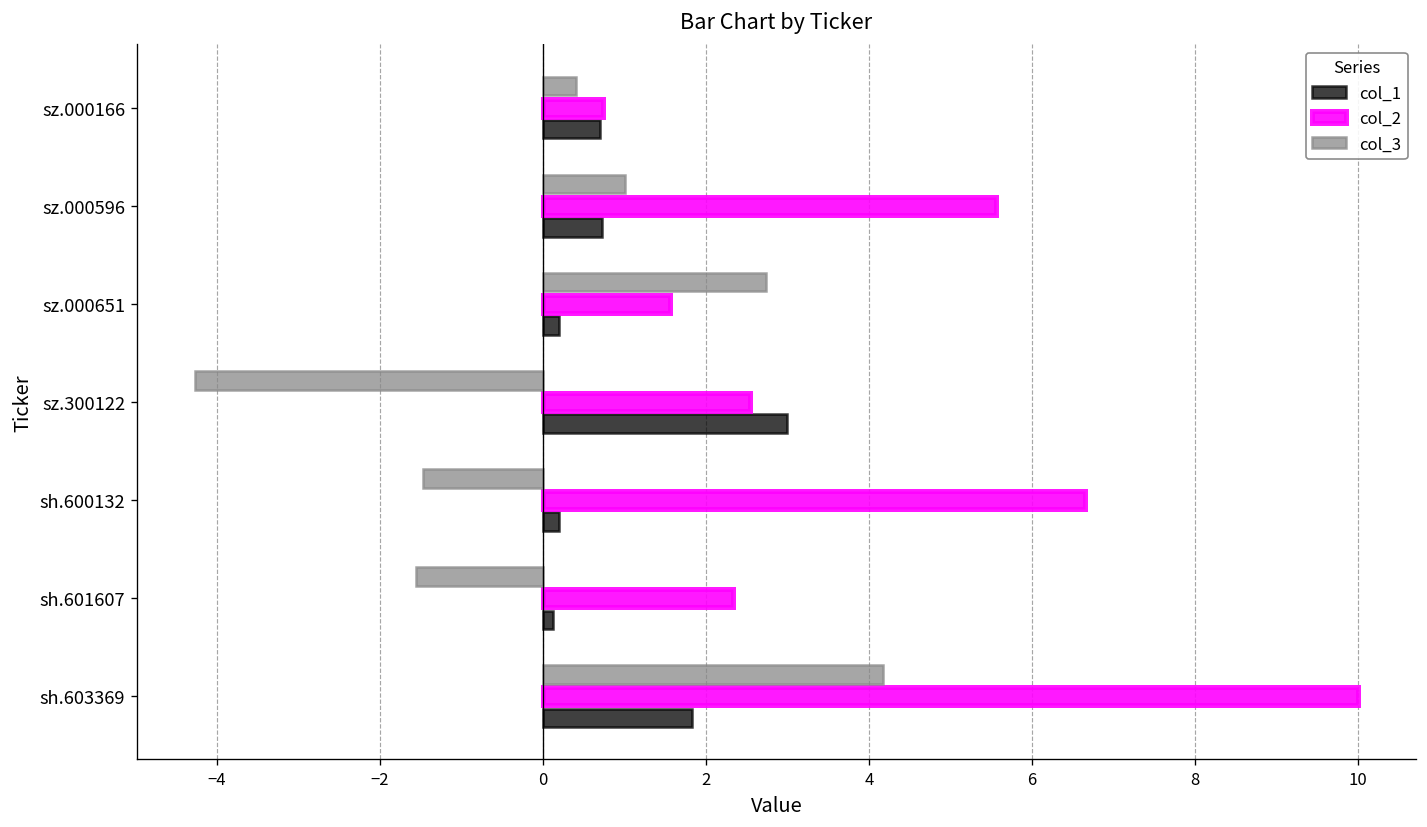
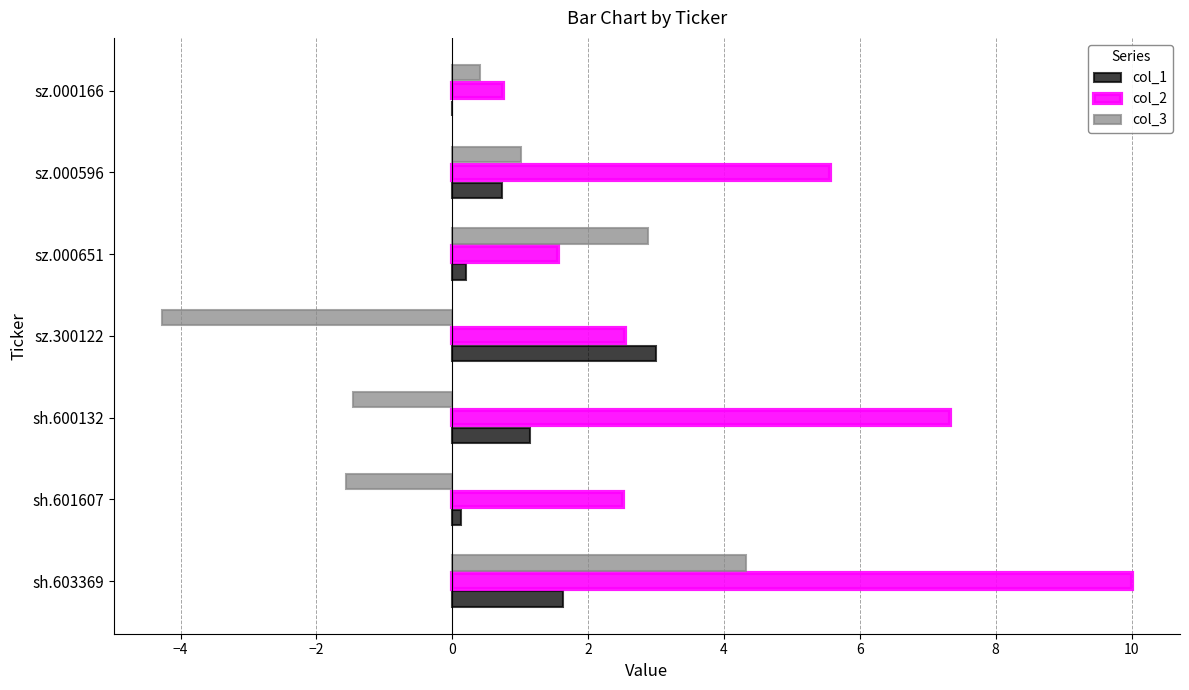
  {
    "col_1": {
-     "sz.000166": 0.7,
+     "sz.000166": 0.0,
      "sz.000596": 0.7,
      "sz.000651": 0.2,
      "sz.300122": 3.0,
-     "sh.600132": 0.2,
+     "sh.600132": 1.1,
      "sh.601607": 0.1,
-     "sh.603369": 1.8
+     "sh.603369": 1.6
    },
    "col_2": {
      "sz.000166": 0.7,
      "sz.000596": 5.6,
      "sz.000651": 1.6,
      "sz.300122": 2.5,
-     "sh.600132": 6.7,
-     "sh.601607": 2.3,
+     "sh.600132": 7.3,
+     "sh.601607": 2.5,
      "sh.603369": 10.0
    },
    "col_3": {
      "sz.000166": 0.4,
      "sz.000596": 1.0,
-     "sz.000651": 2.7,
+     "sz.000651": 2.9,
      "sz.300122": -4.3,
      "sh.600132": -1.5,
      "sh.601607": -1.6,
-     "sh.603369": 4.2
+     "sh.603369": 4.3
    }
  }
